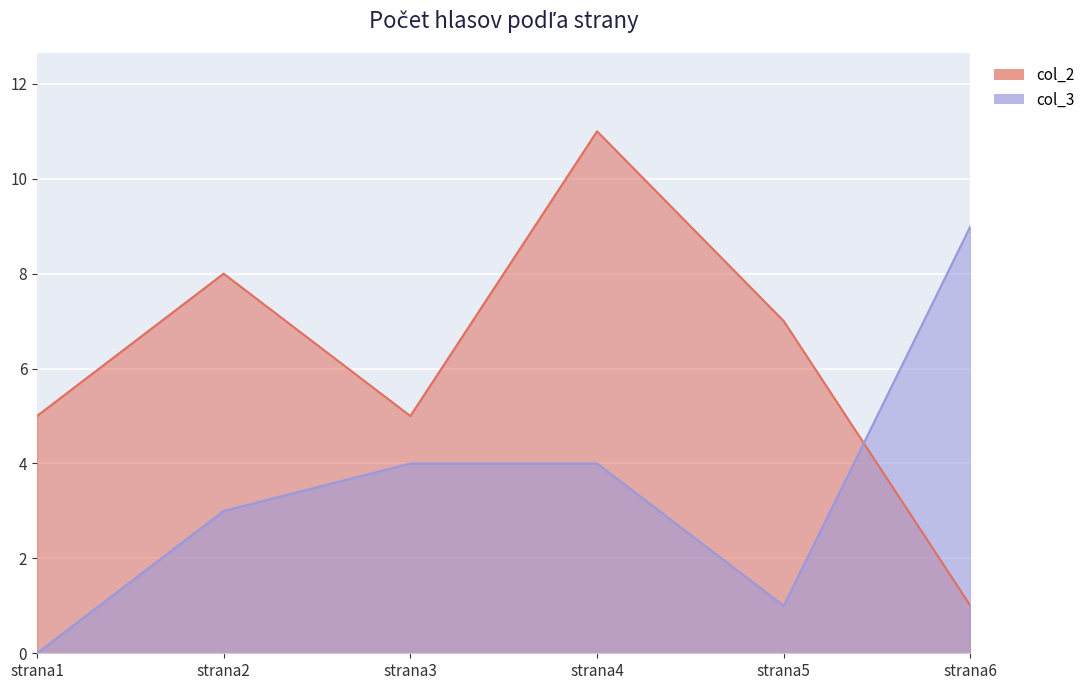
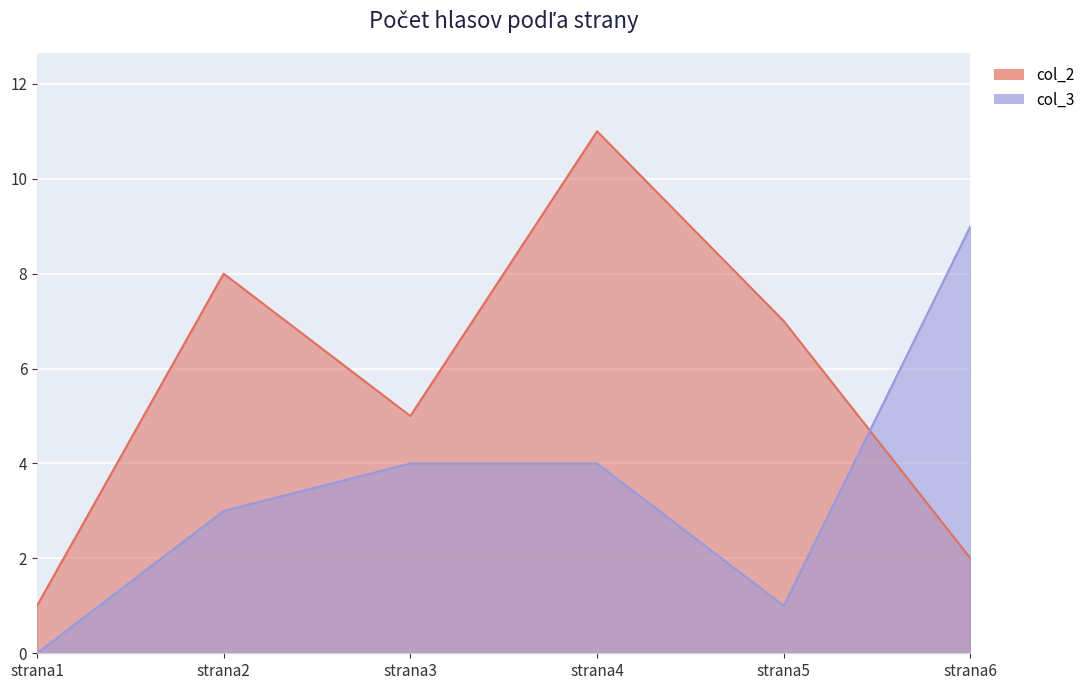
  {
    "col_2": {
-     "strana1": 5,
+     "strana1": 1,
      "strana2": 8,
      "strana3": 5,
      "strana4": 11,
      "strana5": 7,
-     "strana6": 1
+     "strana6": 2
    },
    "col_3": {
      "strana1": 0,
      "strana2": 3,
      "strana3": 4,
      "strana4": 4,
      "strana5": 1,
      "strana6": 9
    }
  }
